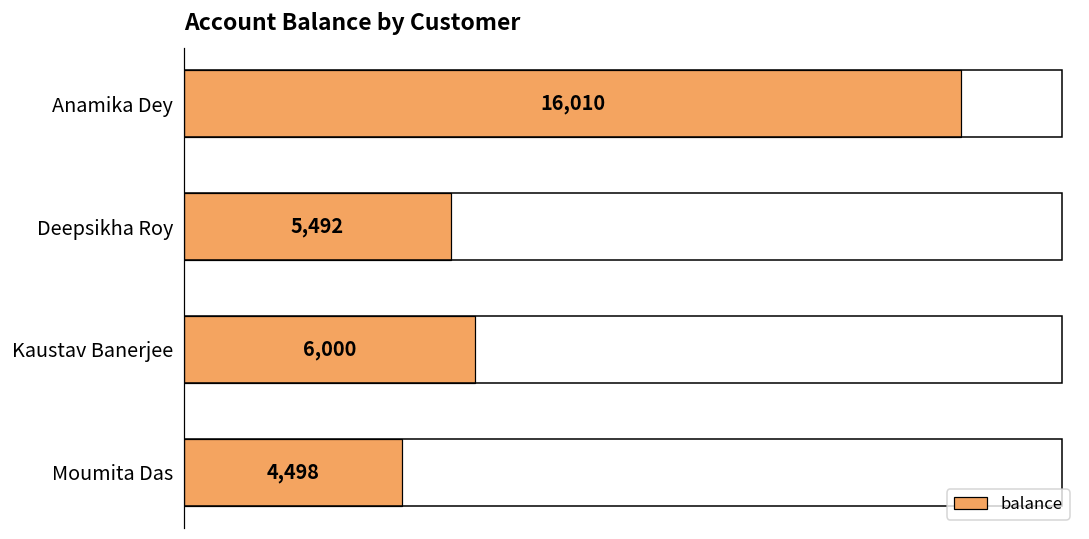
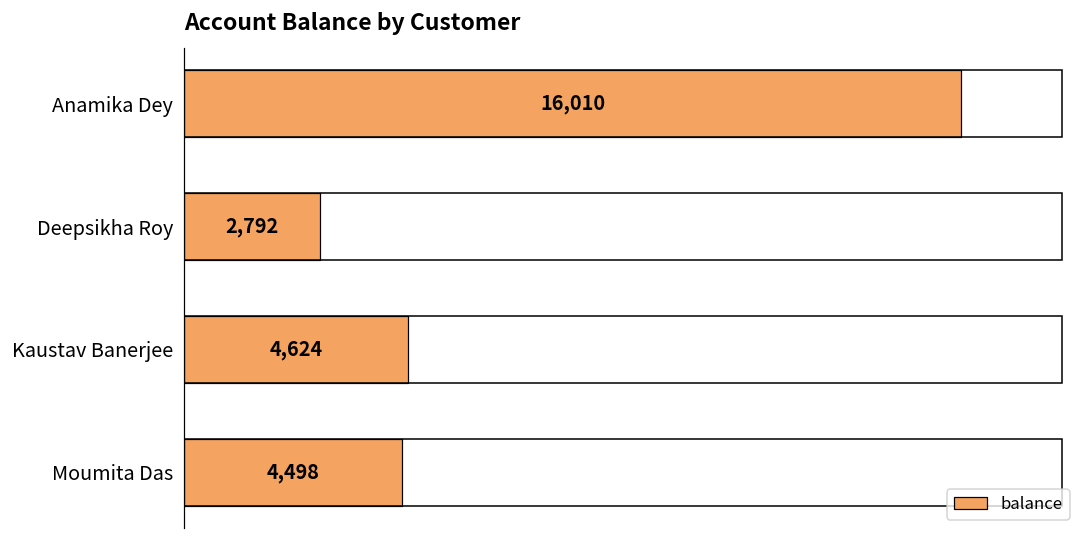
  {
    "Anamika Dey": "16,010",
-   "Deepsikha Roy": "5,492",
-   "Kaustav Banerjee": "6,000",
+   "Deepsikha Roy": "2,792",
+   "Kaustav Banerjee": "4,624",
    "Moumita Das": "4,498"
  }
